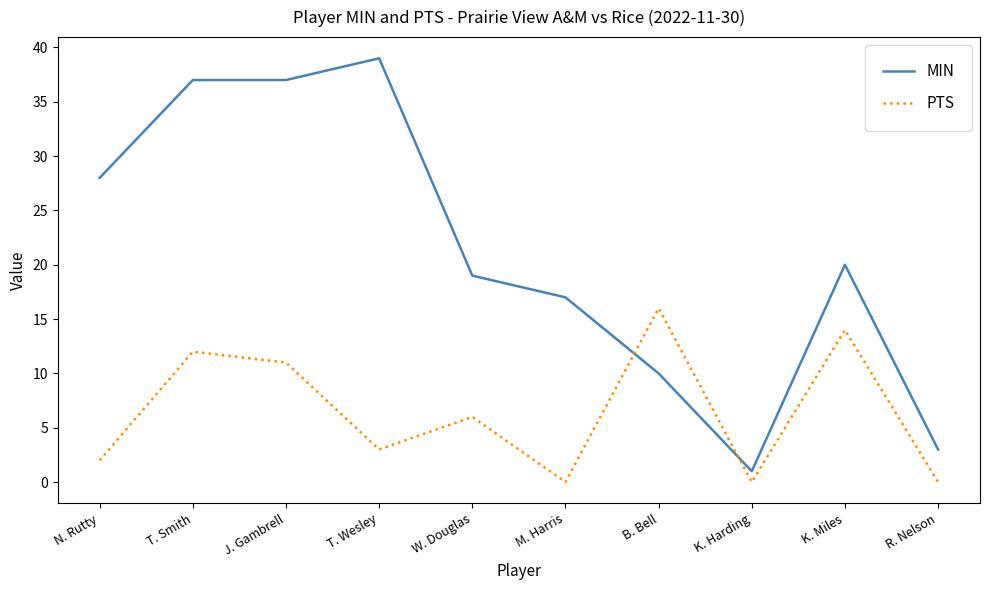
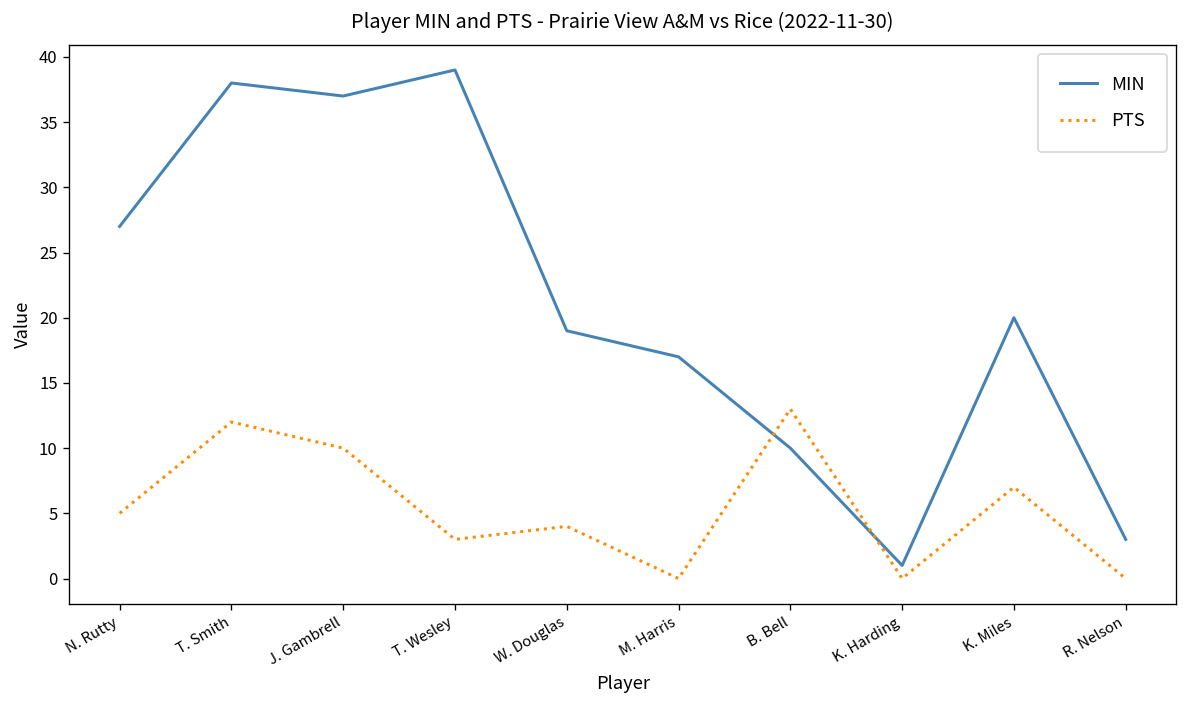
  {
    "MIN": {
-     "N. Rutty": 28,
-     "T. Smith": 37,
+     "N. Rutty": 27,
+     "T. Smith": 38,
      "J. Gambrell": 37,
      "T. Wesley": 39,
      "W. Douglas": 19,
      "M. Harris": 17,
      "B. Bell": 10,
      "K. Harding": 1,
      "K. Miles": 20,
      "R. Nelson": 3
    },
    "PTS": {
-     "N. Rutty": 2,
+     "N. Rutty": 5,
      "T. Smith": 12,
-     "J. Gambrell": 11,
+     "J. Gambrell": 10,
      "T. Wesley": 3,
-     "W. Douglas": 6,
+     "W. Douglas": 4,
      "M. Harris": 0,
-     "B. Bell": 16,
+     "B. Bell": 13,
      "K. Harding": 0,
-     "K. Miles": 14,
+     "K. Miles": 7,
      "R. Nelson": 0
    }
  }
